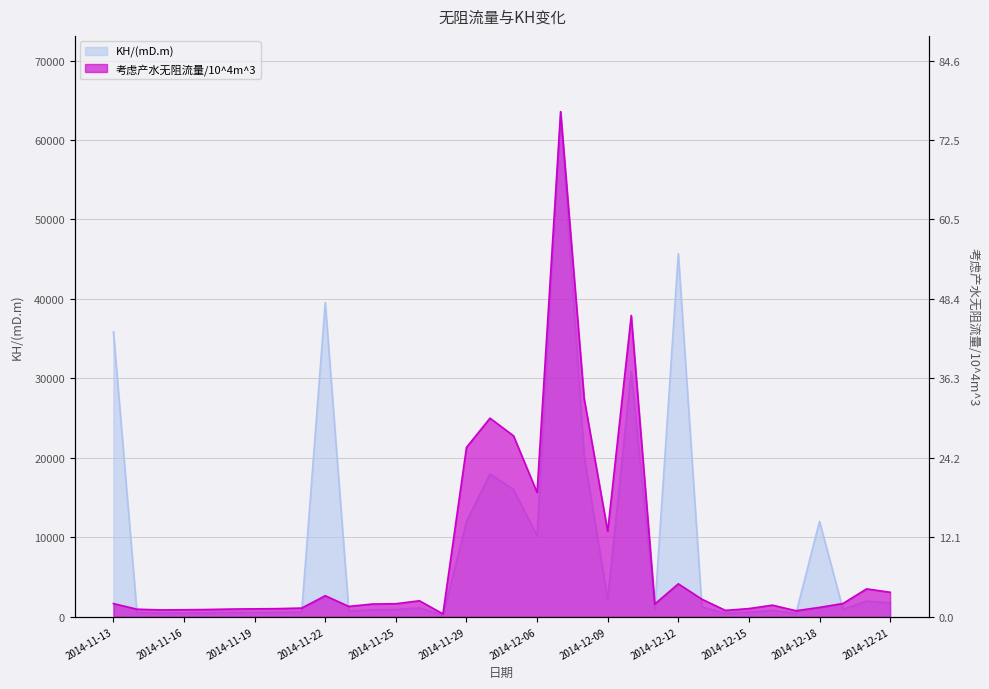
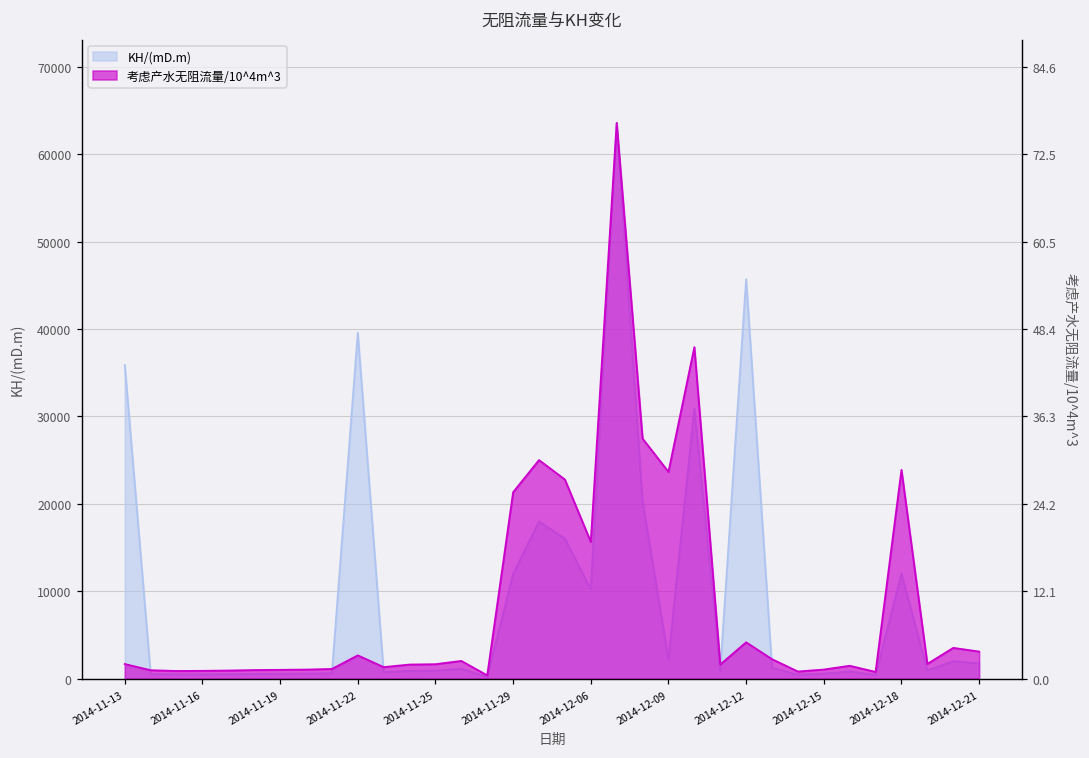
  {
    "KH/(mD.m)": {
      "2014-11-13": 36000,
      "2014-11-16": 0,
      "2014-11-19": 1000,
      "2014-11-22": 40000,
      "2014-11-25": 1000,
      "2014-11-29": 12000,
      "2014-12-06": 10000,
      "2014-12-09": 2000,
      "2014-12-12": 46000,
      "2014-12-15": 1000,
      "2014-12-18": 12000,
      "2014-12-21": 2000
    },
    "考虑产水无阻流量/10^4m^3": {
      "2014-11-13": 2,
      "2014-11-16": 1,
      "2014-11-19": 1,
      "2014-11-22": 3,
      "2014-11-25": 2,
      "2014-11-29": 26,
      "2014-12-06": 19,
-     "2014-12-09": 13,
+     "2014-12-09": 29,
      "2014-12-12": 5,
      "2014-12-15": 1,
-     "2014-12-18": 1,
+     "2014-12-18": 29,
      "2014-12-21": 4
    }
  }
